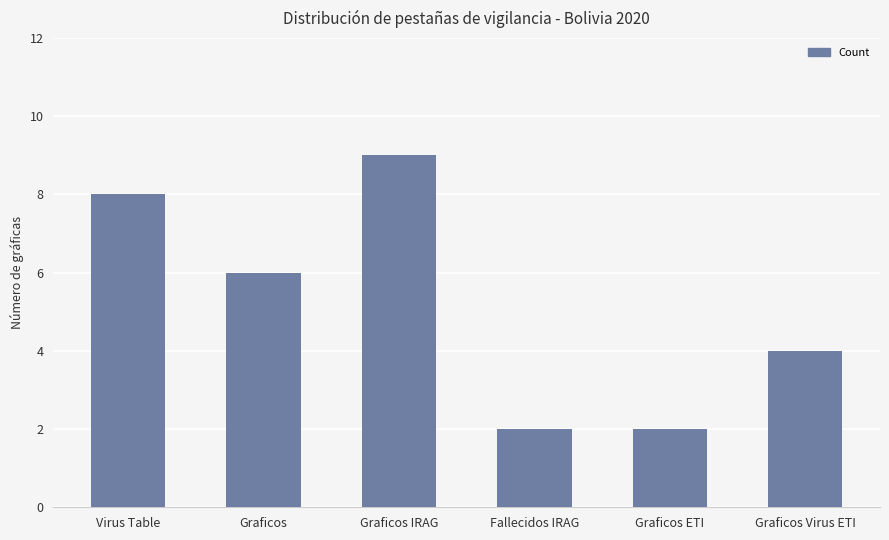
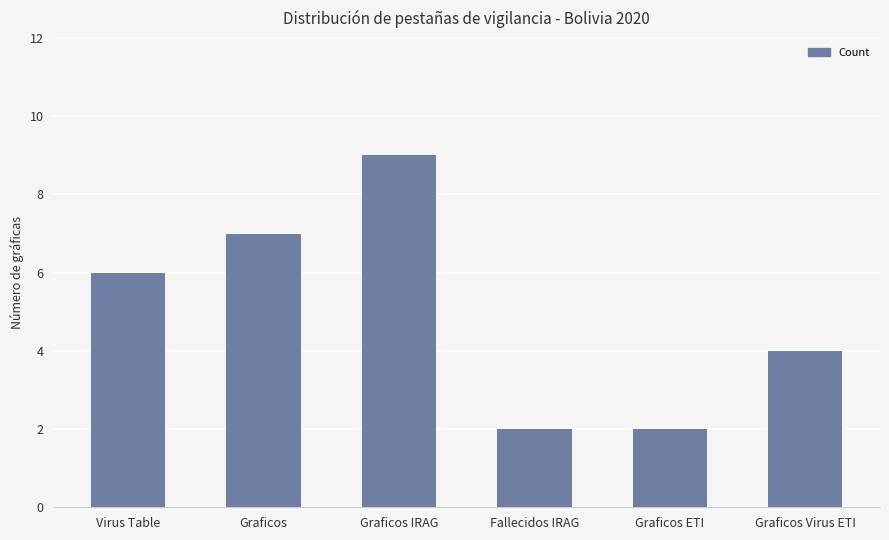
  {
-   "Virus Table": 8,
-   "Graficos": 6,
+   "Virus Table": 6,
+   "Graficos": 7,
    "Graficos IRAG": 9,
    "Fallecidos IRAG": 2,
    "Graficos ETI": 2,
    "Graficos Virus ETI": 4
  }
